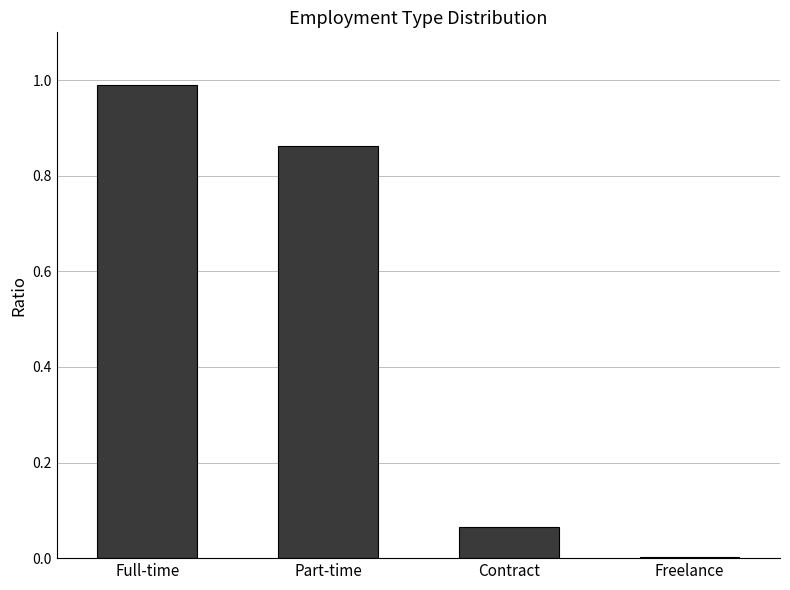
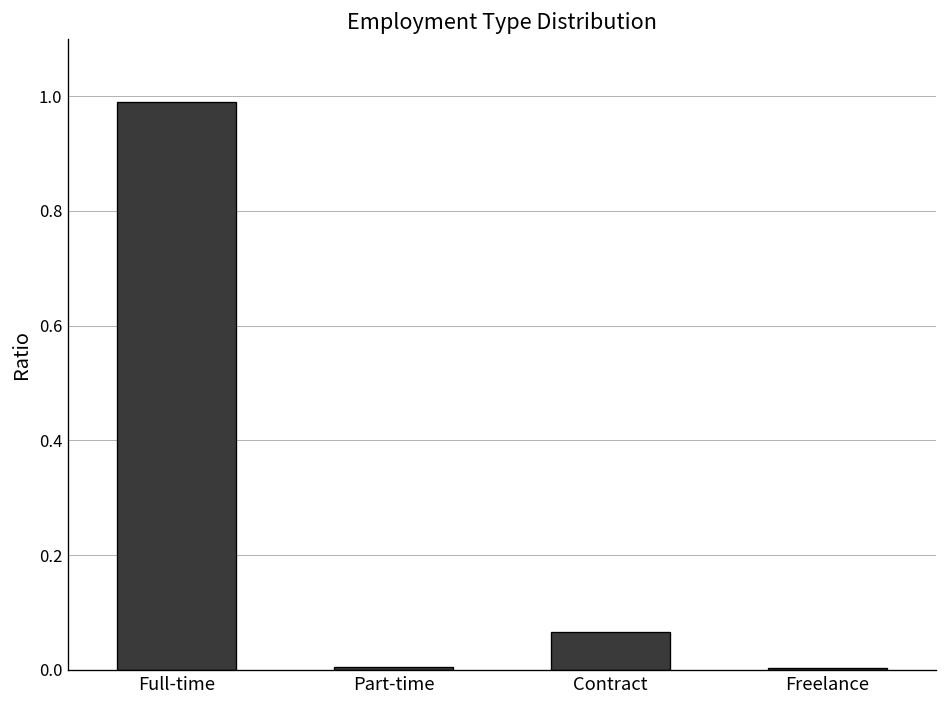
  {
    "Full-time": 0.99,
-   "Part-time": 0.86,
+   "Part-time": 0.00,
    "Contract": 0.07
  }
